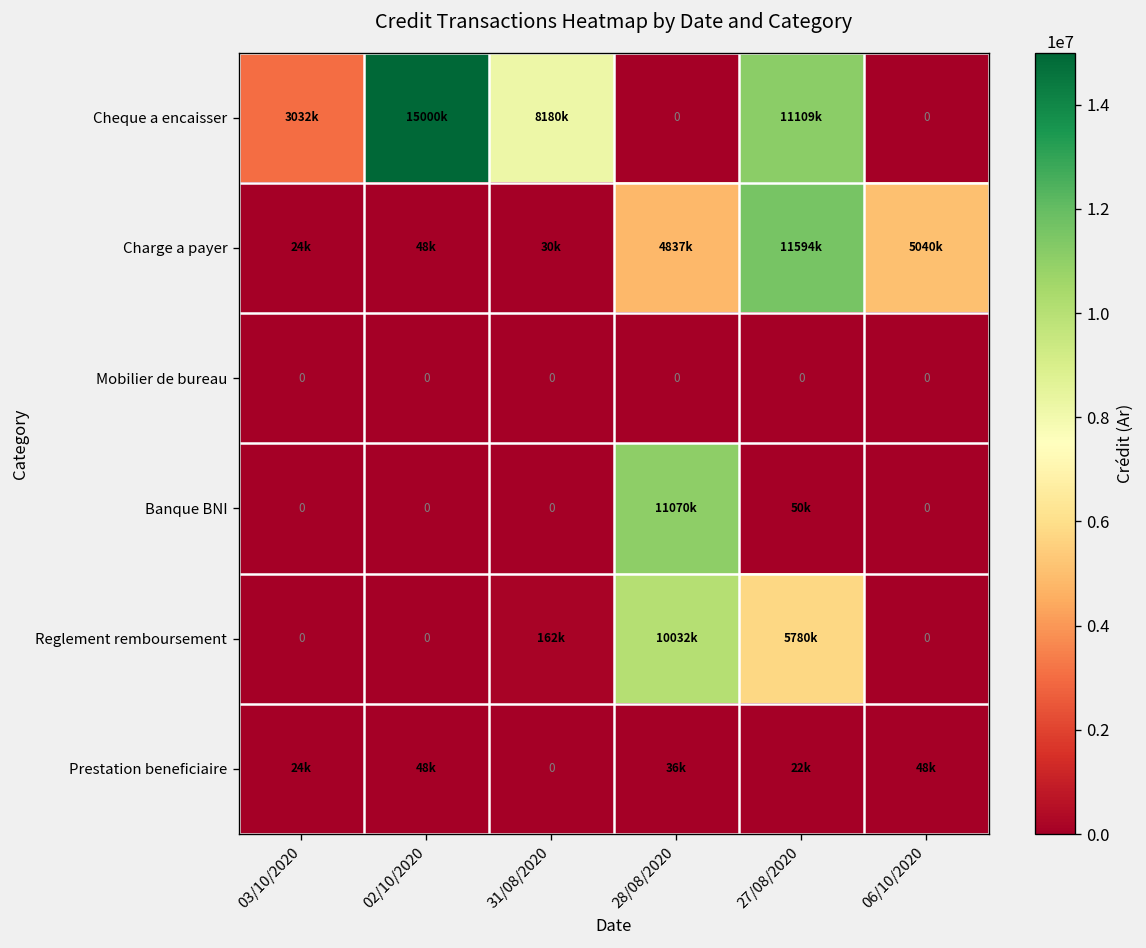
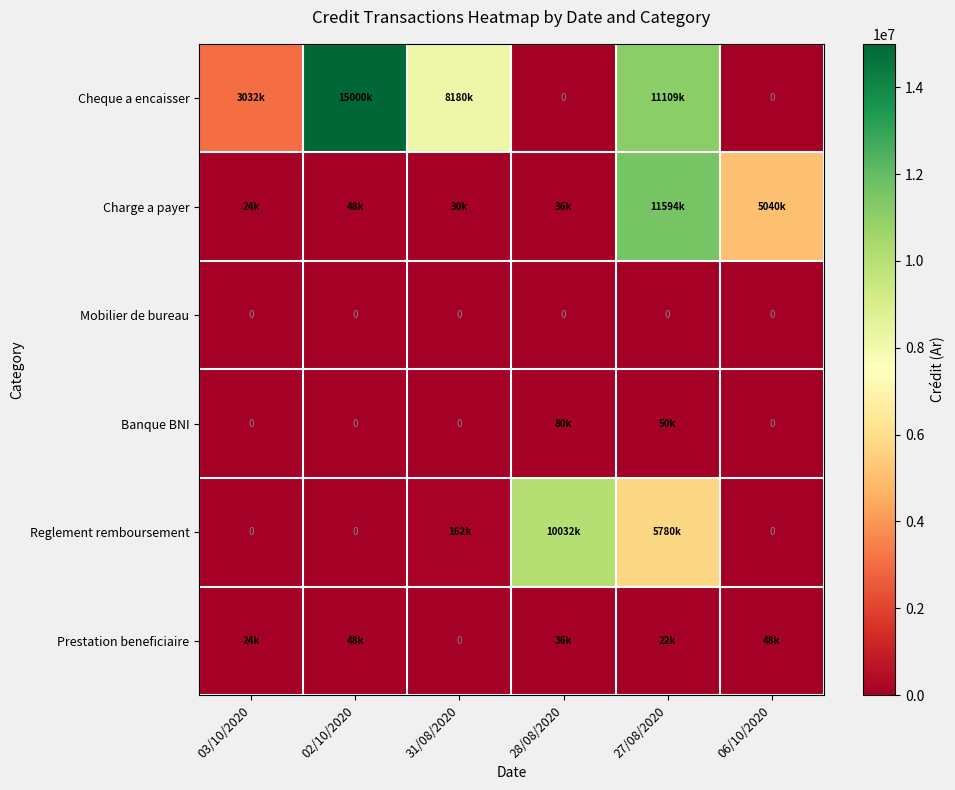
  {
    "Cheque a encaisser": {
      "03/10/2020": "3032k",
      "02/10/2020": "15000k",
      "31/08/2020": "8180k",
      "28/08/2020": "0",
      "27/08/2020": "11109k",
      "06/10/2020": "0"
    },
    "Charge a payer": {
      "03/10/2020": "24k",
      "02/10/2020": "48k",
      "31/08/2020": "30k",
-     "28/08/2020": "4837k",
+     "28/08/2020": "36k",
      "27/08/2020": "11594k",
      "06/10/2020": "5040k"
    },
    "Mobilier de bureau": {
      "03/10/2020": "0",
      "02/10/2020": "0",
      "31/08/2020": "0",
      "28/08/2020": "0",
      "27/08/2020": "0",
      "06/10/2020": "0"
    },
    "Banque BNI": {
      "03/10/2020": "0",
      "02/10/2020": "0",
      "31/08/2020": "0",
-     "28/08/2020": "11070k",
+     "28/08/2020": "80k",
      "27/08/2020": "50k",
      "06/10/2020": "0"
    },
    "Reglement remboursement": {
      "03/10/2020": "0",
      "02/10/2020": "0",
      "31/08/2020": "162k",
      "28/08/2020": "10032k",
      "27/08/2020": "5780k",
      "06/10/2020": "0"
    },
    "Prestation beneficiaire": {
      "03/10/2020": "24k",
      "02/10/2020": "48k",
      "31/08/2020": "0",
      "28/08/2020": "36k",
      "27/08/2020": "22k",
      "06/10/2020": "48k"
    }
  }
